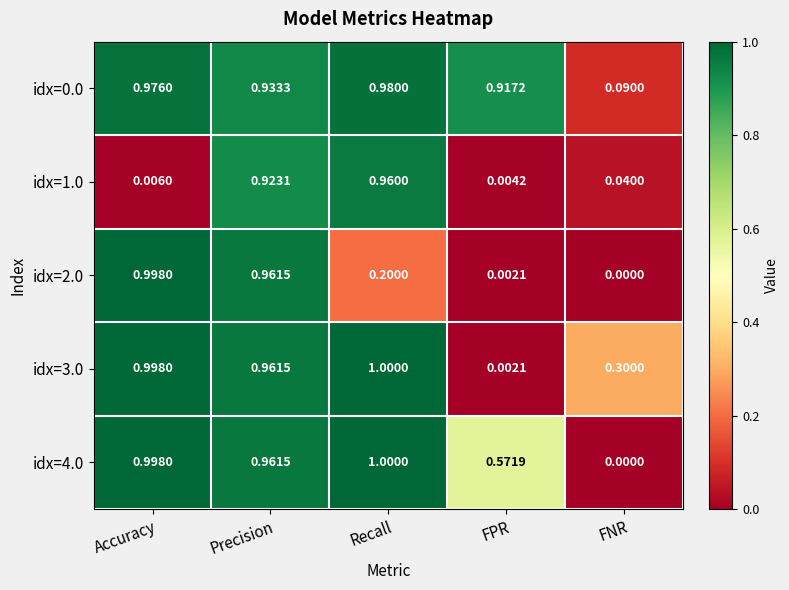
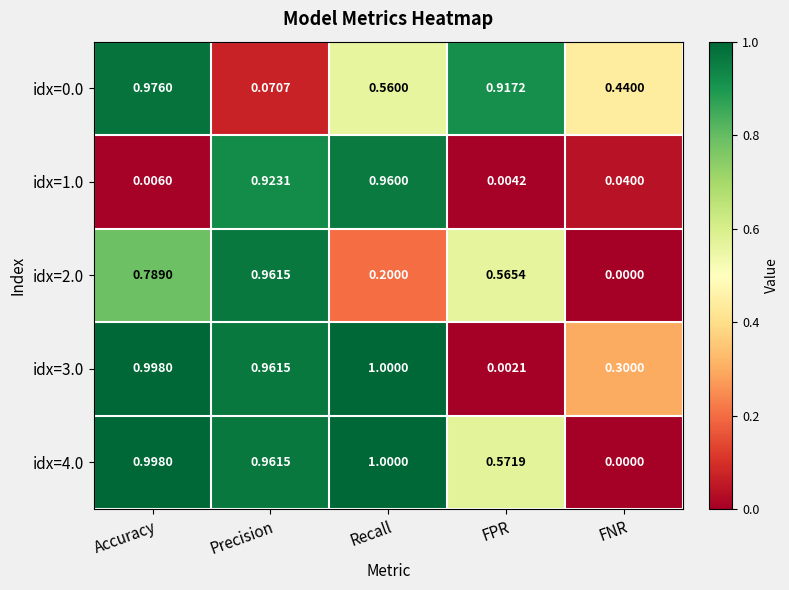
  {
    "idx=0.0": {
      "Accuracy": 0.9760,
-     "Precision": 0.9333,
-     "Recall": 0.9800,
+     "Precision": 0.0707,
+     "Recall": 0.5600,
      "FPR": 0.9172,
-     "FNR": 0.0900
+     "FNR": 0.4400
    },
    "idx=1.0": {
      "Accuracy": 0.0060,
      "Precision": 0.9231,
      "Recall": 0.9600,
      "FPR": 0.0042,
      "FNR": 0.0400
    },
    "idx=2.0": {
-     "Accuracy": 0.9980,
+     "Accuracy": 0.7890,
      "Precision": 0.9615,
      "Recall": 0.2000,
-     "FPR": 0.0021,
+     "FPR": 0.5654,
      "FNR": 0.0000
    },
    "idx=3.0": {
      "Accuracy": 0.9980,
      "Precision": 0.9615,
      "Recall": 1.0000,
      "FPR": 0.0021,
      "FNR": 0.3000
    },
    "idx=4.0": {
      "Accuracy": 0.9980,
      "Precision": 0.9615,
      "Recall": 1.0000,
      "FPR": 0.5719,
      "FNR": 0.0000
    }
  }
